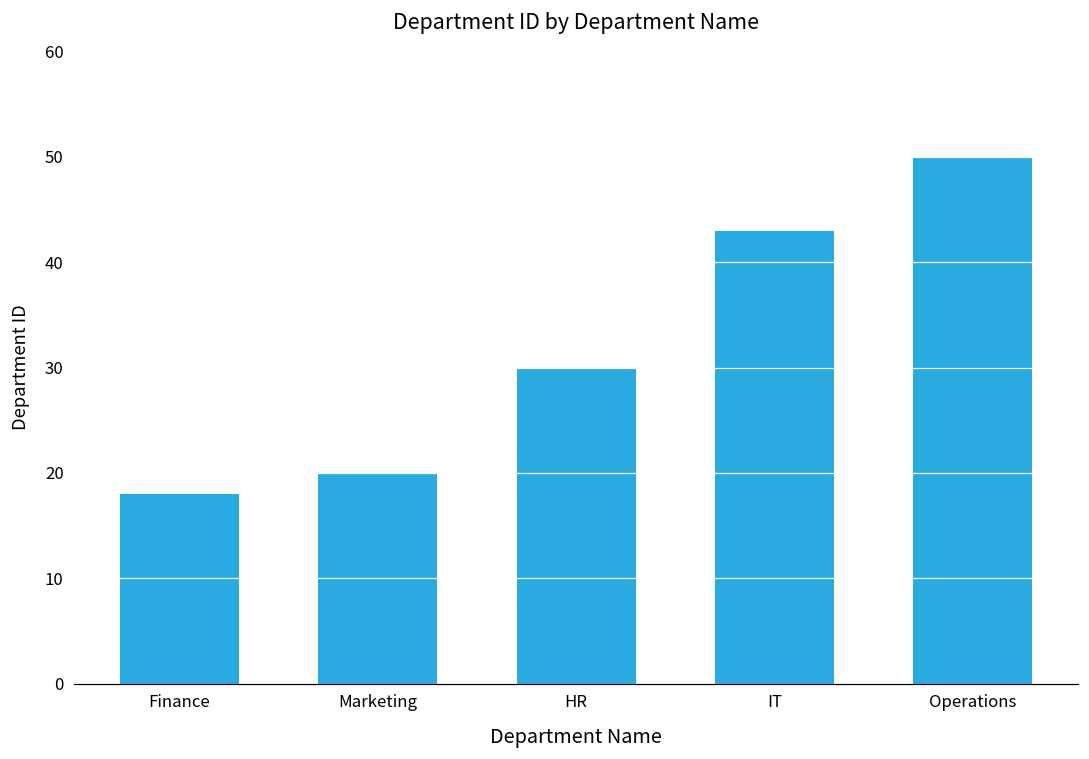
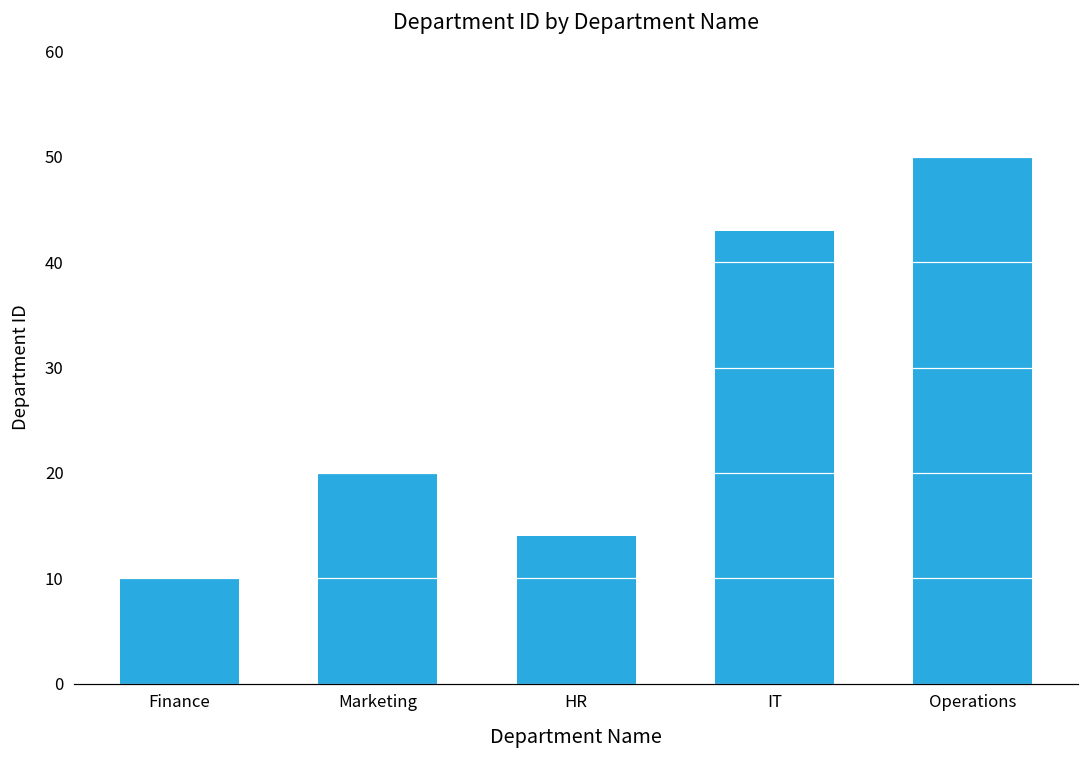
  {
-   "Finance": 18,
+   "Finance": 10,
    "Marketing": 20,
-   "HR": 30,
+   "HR": 14,
    "IT": 43,
    "Operations": 50
  }
